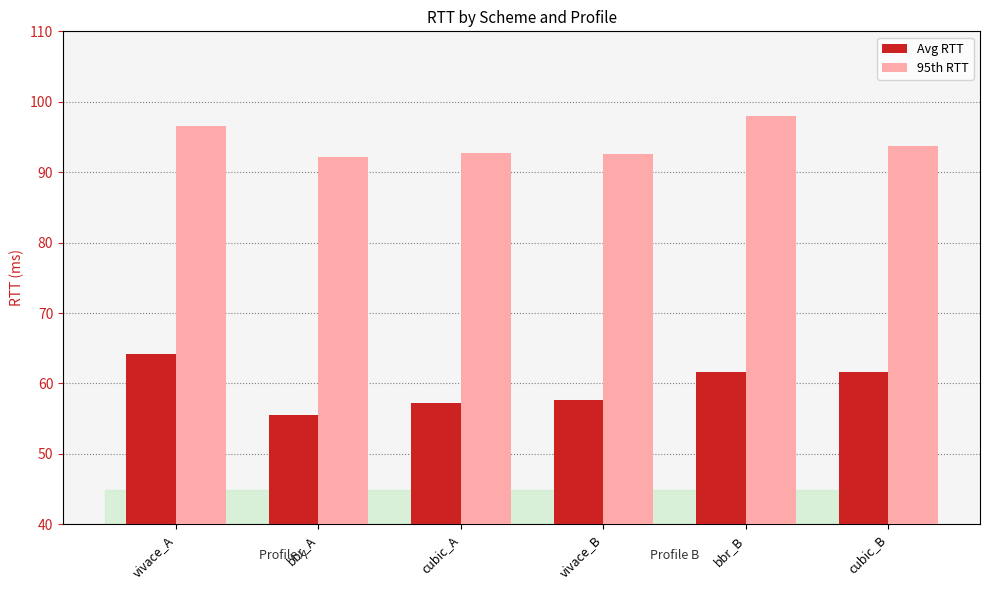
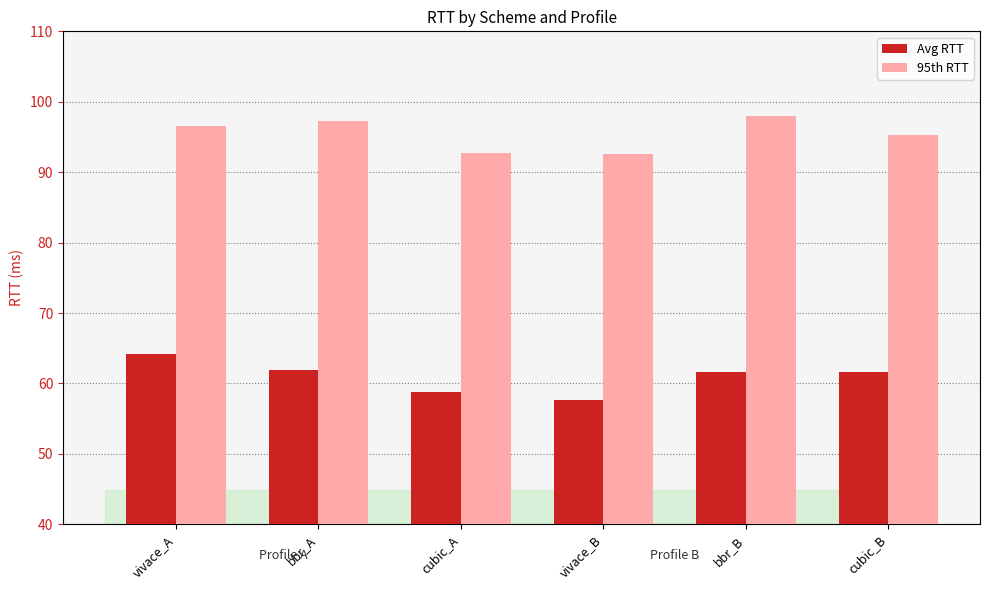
  {
    "Avg RTT": {
      "vivace_A": 64,
-     "bbr_A": 56,
-     "cubic_A": 57,
+     "bbr_A": 62,
+     "cubic_A": 59,
      "vivace_B": 58,
      "bbr_B": 62,
      "cubic_B": 62
    },
    "95th RTT": {
      "vivace_A": 97,
-     "bbr_A": 92,
+     "bbr_A": 97,
      "cubic_A": 93,
      "vivace_B": 93,
      "bbr_B": 98,
-     "cubic_B": 94
+     "cubic_B": 95
    }
  }
